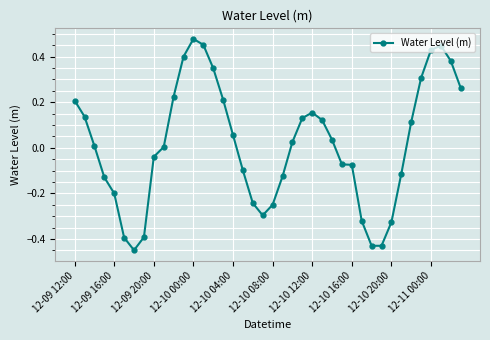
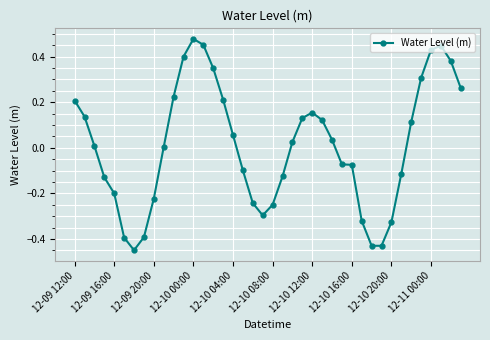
  {
    "12-09 12:00": 0.21,
    "12-09 16:00": -0.20,
-   "12-09 20:00": -0.04,
+   "12-09 20:00": -0.22,
    "12-10 00:00": 0.48,
    "12-10 04:00": 0.06,
    "12-10 08:00": -0.25,
    "12-10 12:00": 0.15,
    "12-10 16:00": -0.07,
    "12-10 20:00": -0.33
  }
